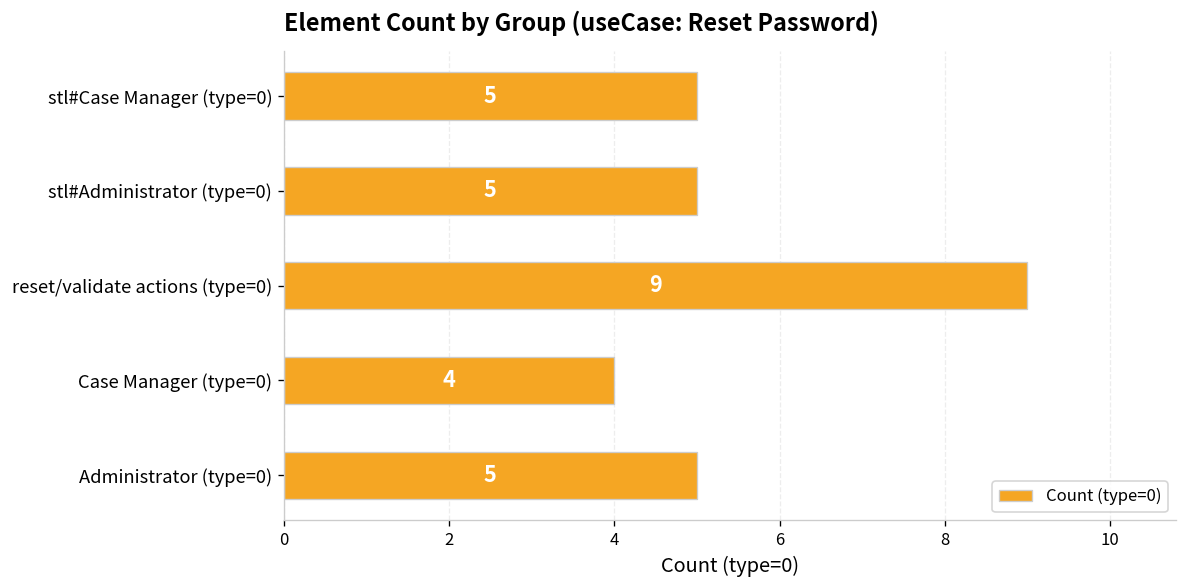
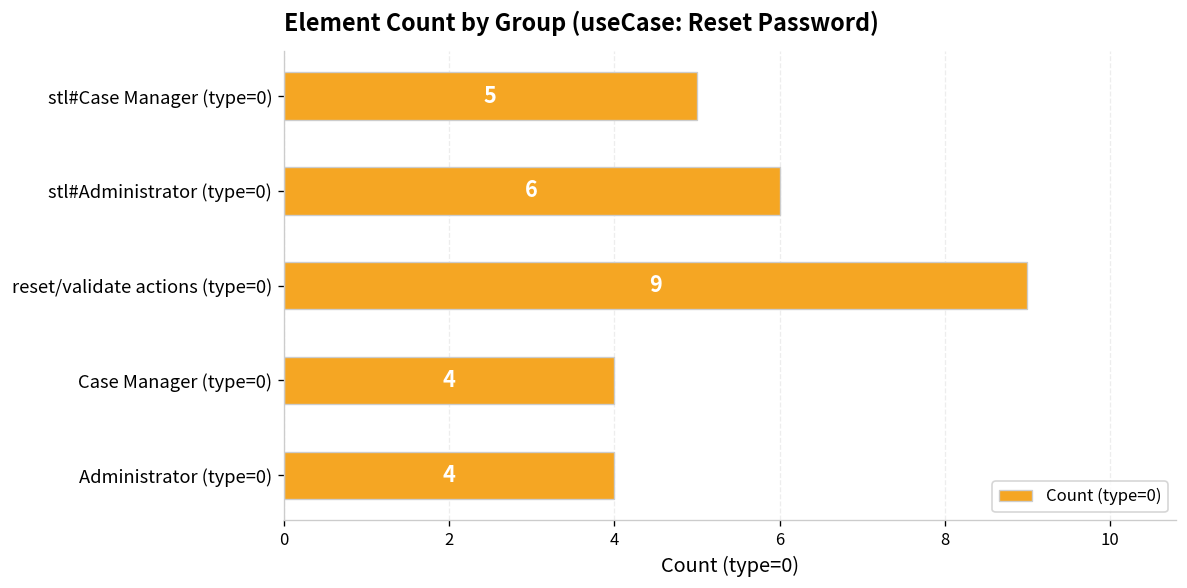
  {
    "stl#Case Manager (type=0)": 5,
-   "stl#Administrator (type=0)": 5,
+   "stl#Administrator (type=0)": 6,
    "reset/validate actions (type=0)": 9,
    "Case Manager (type=0)": 4,
-   "Administrator (type=0)": 5
+   "Administrator (type=0)": 4
  }
